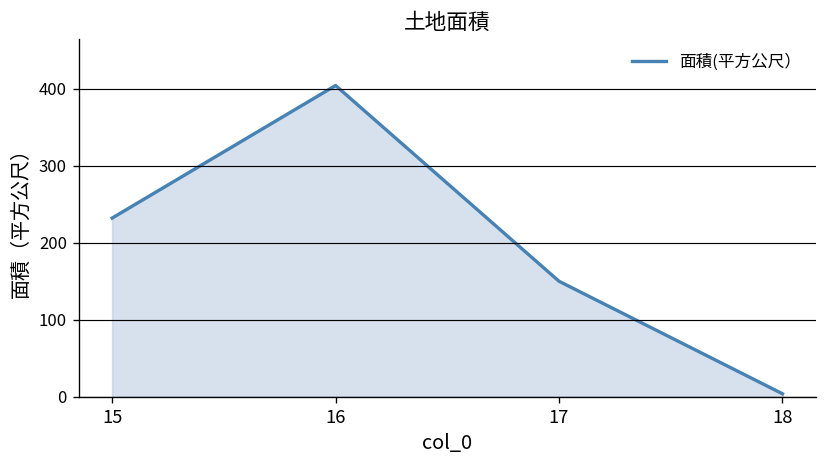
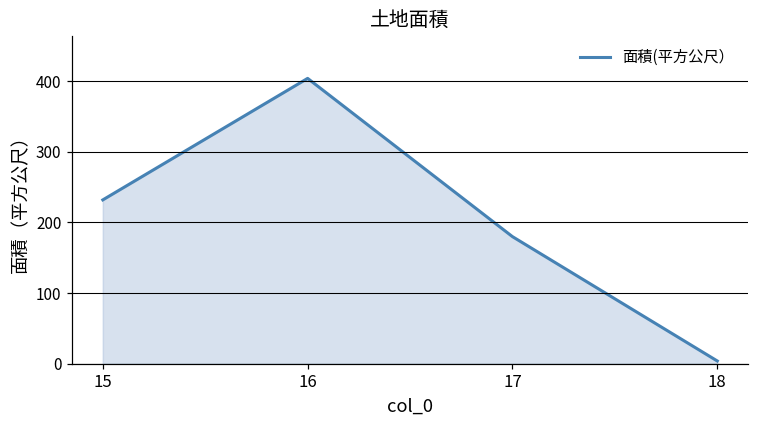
  {
    "15": 230,
    "16": 400,
-   "17": 150,
+   "17": 180,
    "18": 0
  }
